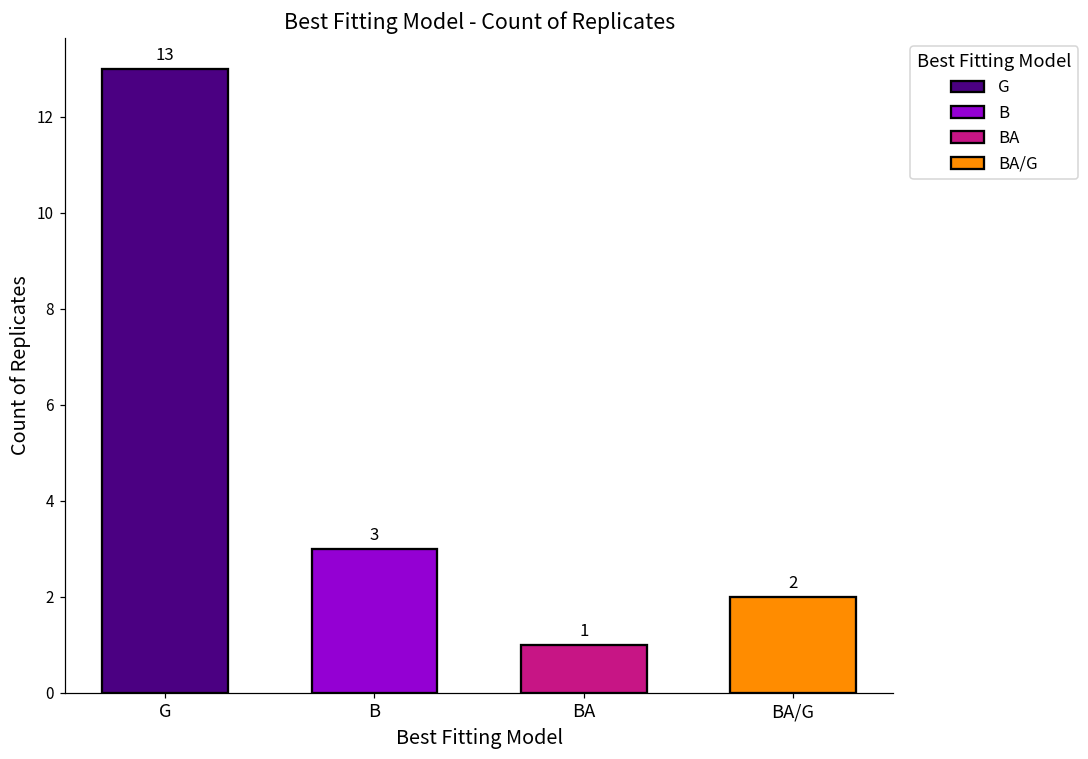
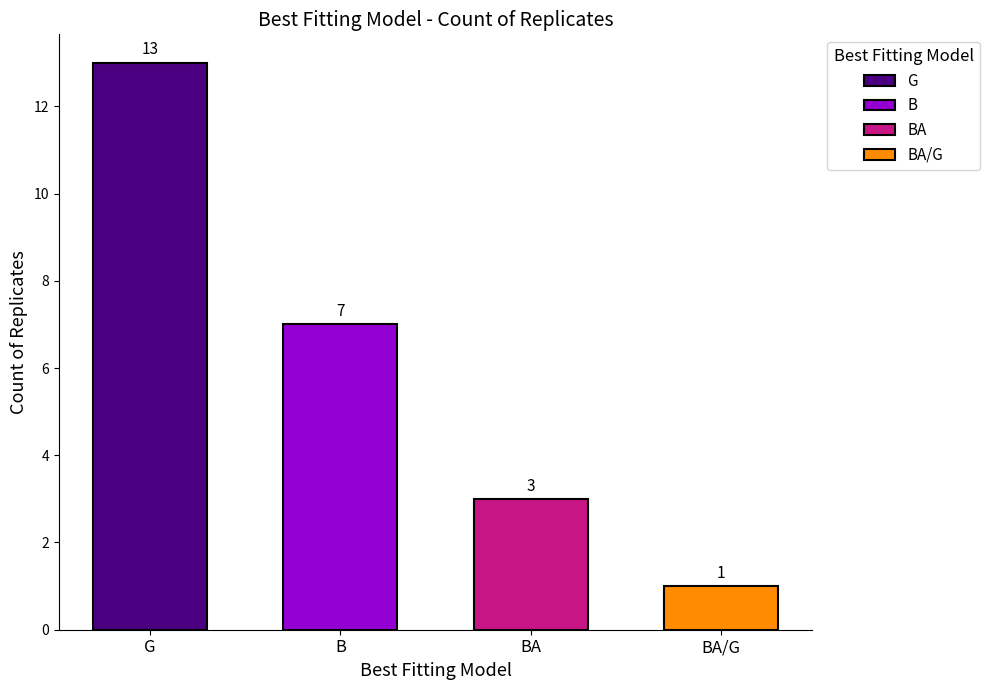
  {
    "G": 13,
-   "B": 3,
-   "BA": 1,
-   "BA/G": 2
+   "B": 7,
+   "BA": 3,
+   "BA/G": 1
  }
